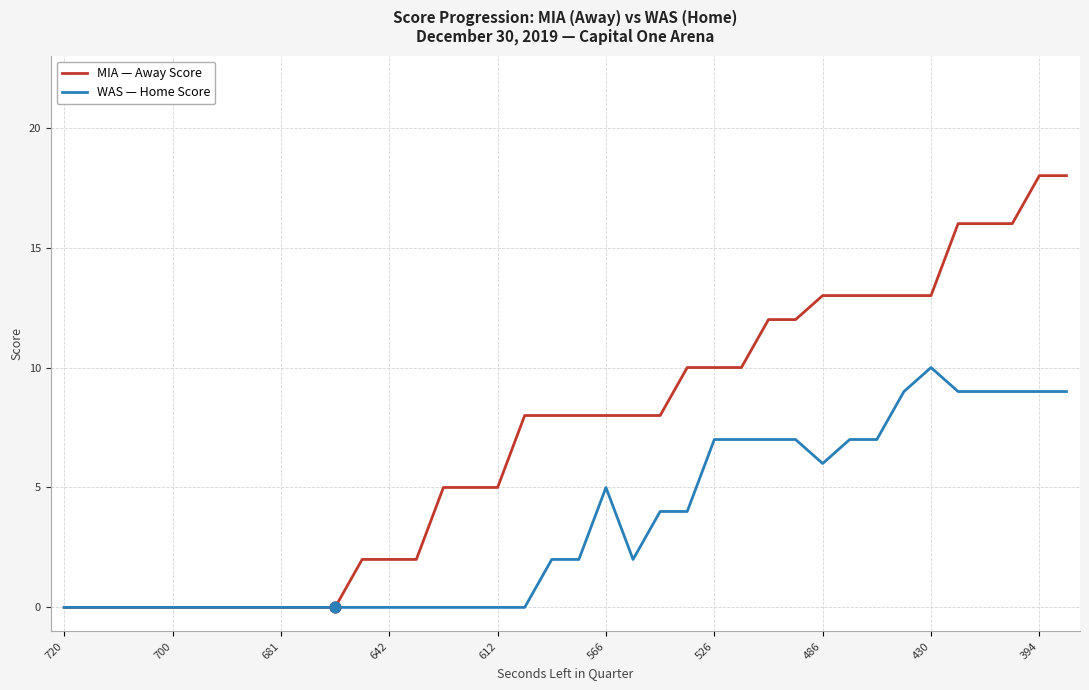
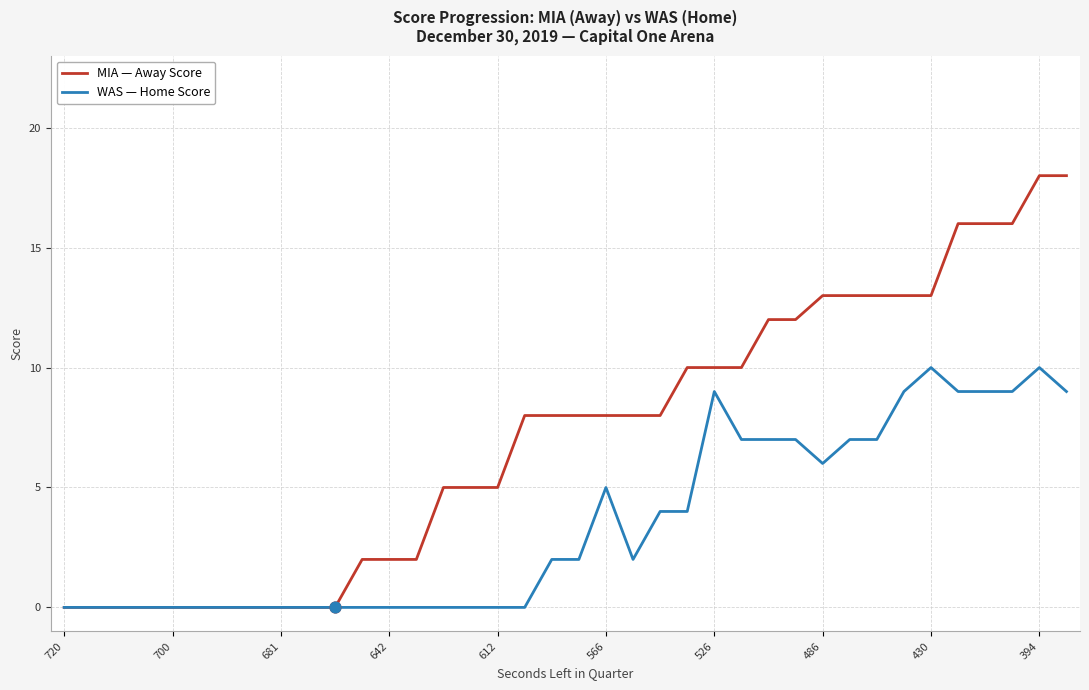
  {
    "WAS — Home Score": {
      "642": 0,
      "612": 0,
      "566": 5,
-     "526": 7,
+     "526": 9,
      "486": 6,
      "430": 10,
-     "394": 9
+     "394": 10
    }
  }
